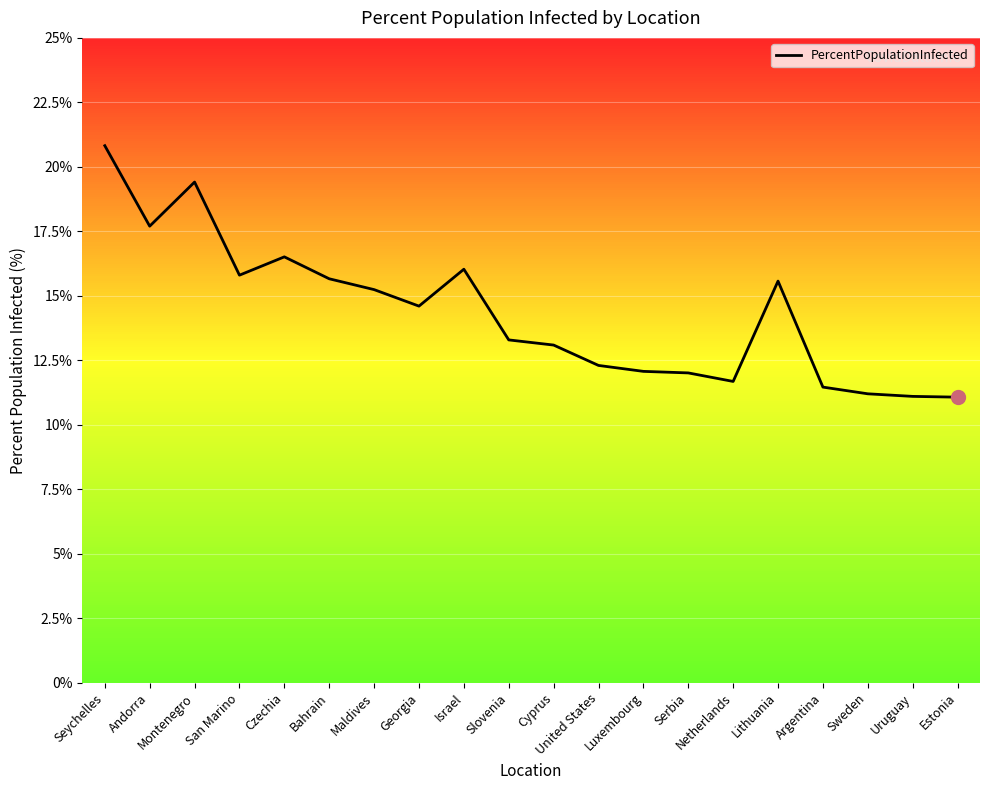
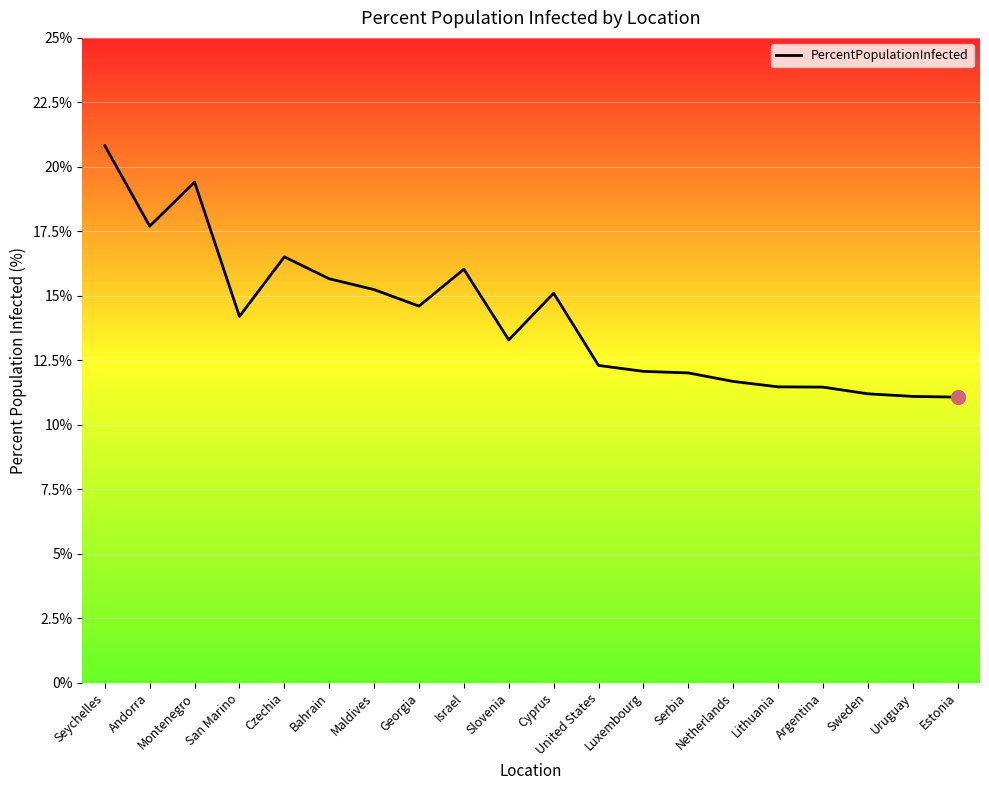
  {
    "PercentPopulationInfected": {
      "Seychelles": "20.8%",
      "Andorra": "17.7%",
      "Montenegro": "19.4%",
-     "San Marino": "15.8%",
+     "San Marino": "14.2%",
      "Czechia": "16.5%",
      "Bahrain": "15.7%",
      "Maldives": "15.2%",
      "Georgia": "14.6%",
      "Israel": "16.0%",
      "Slovenia": "13.3%",
-     "Cyprus": "13.1%",
+     "Cyprus": "15.1%",
      "United States": "12.3%",
      "Luxembourg": "12.1%",
      "Serbia": "12.0%",
      "Netherlands": "11.7%",
-     "Lithuania": "15.6%",
+     "Lithuania": "11.5%",
      "Argentina": "11.5%",
      "Sweden": "11.2%",
      "Uruguay": "11.1%"
    }
  }
